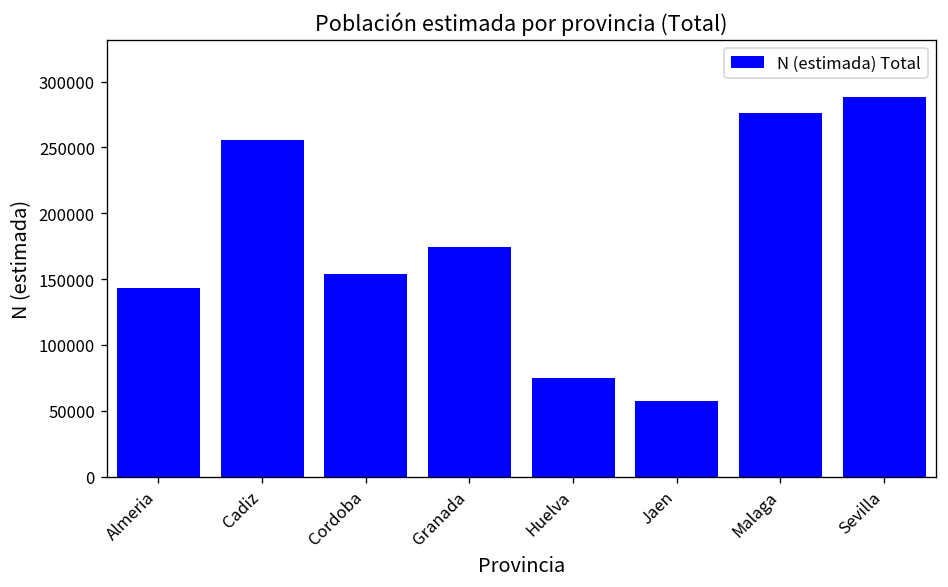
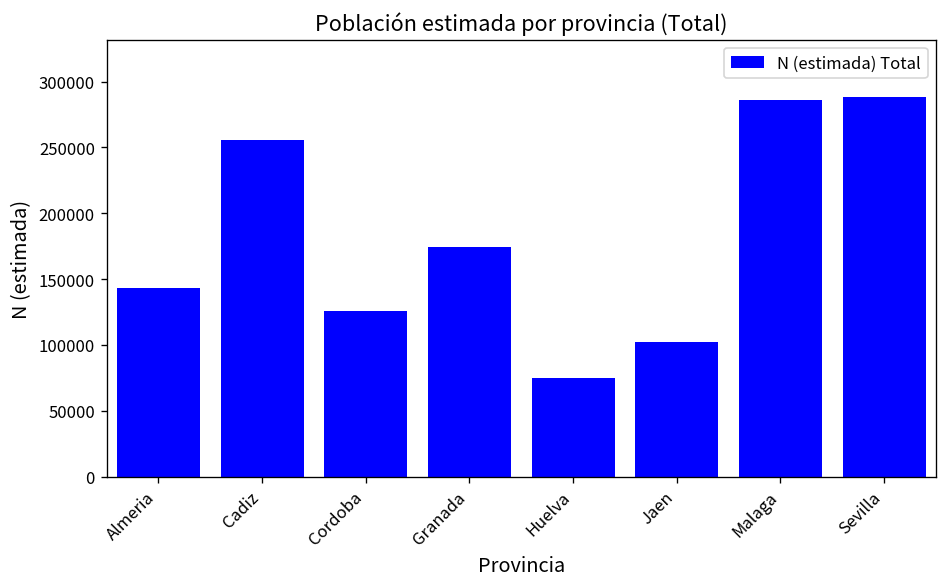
  {
    "Almeria": 143000,
    "Cadiz": 255000,
-   "Cordoba": 154000,
+   "Cordoba": 125000,
    "Granada": 174000,
    "Huelva": 75000,
-   "Jaen": 58000,
-   "Malaga": 276000,
+   "Jaen": 102000,
+   "Malaga": 286000,
    "Sevilla": 288000
  }
